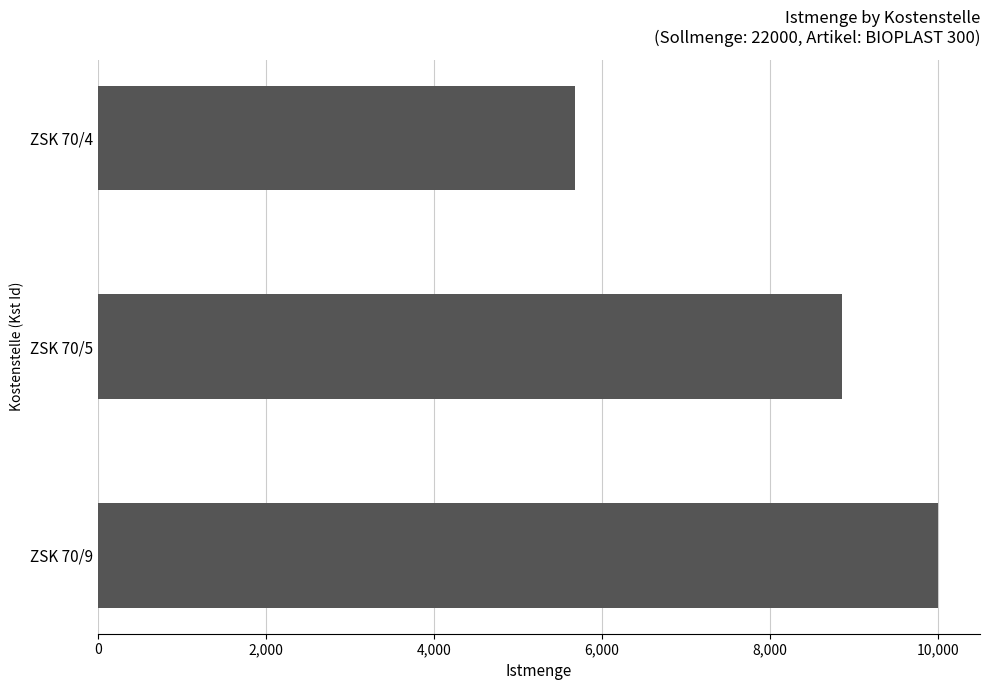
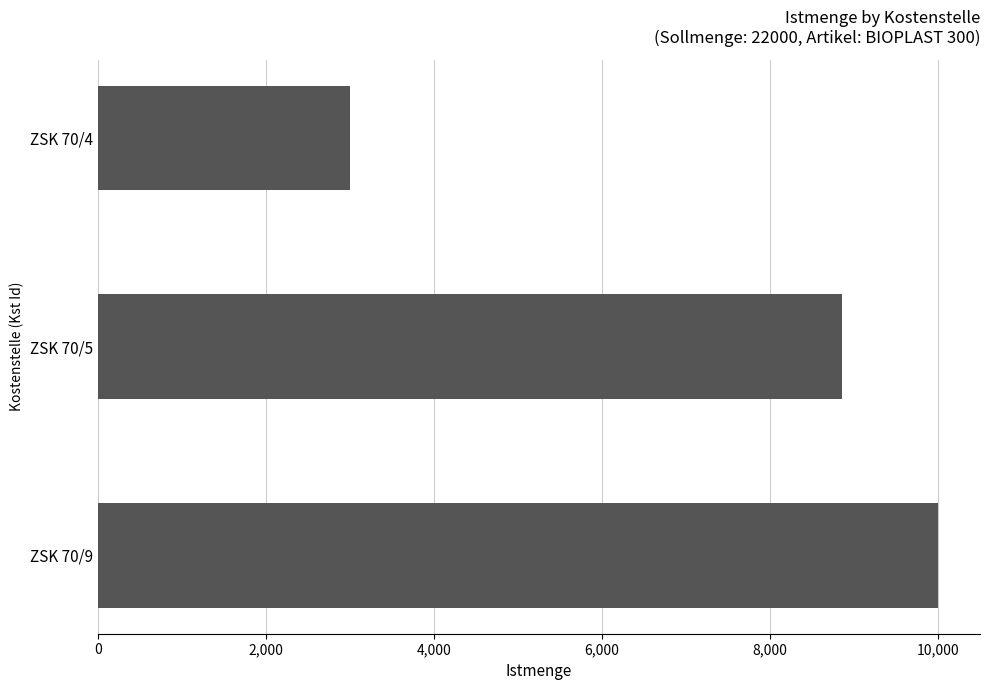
  {
-   "ZSK 70/4": "5,700",
+   "ZSK 70/4": "3,000",
    "ZSK 70/5": "8,900",
    "ZSK 70/9": "10,000"
  }
